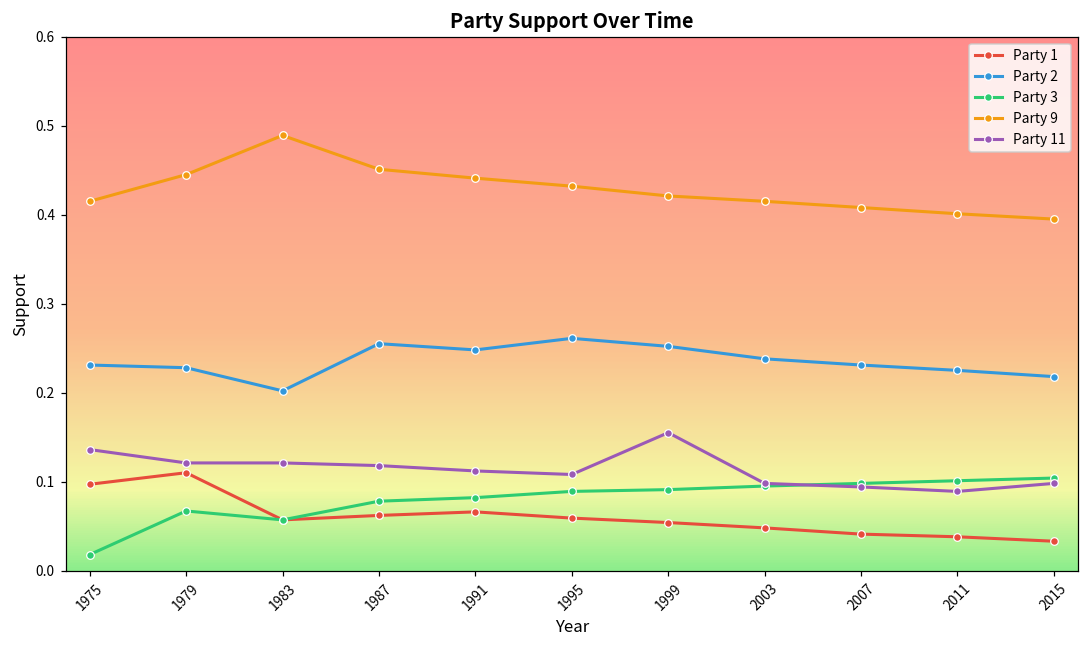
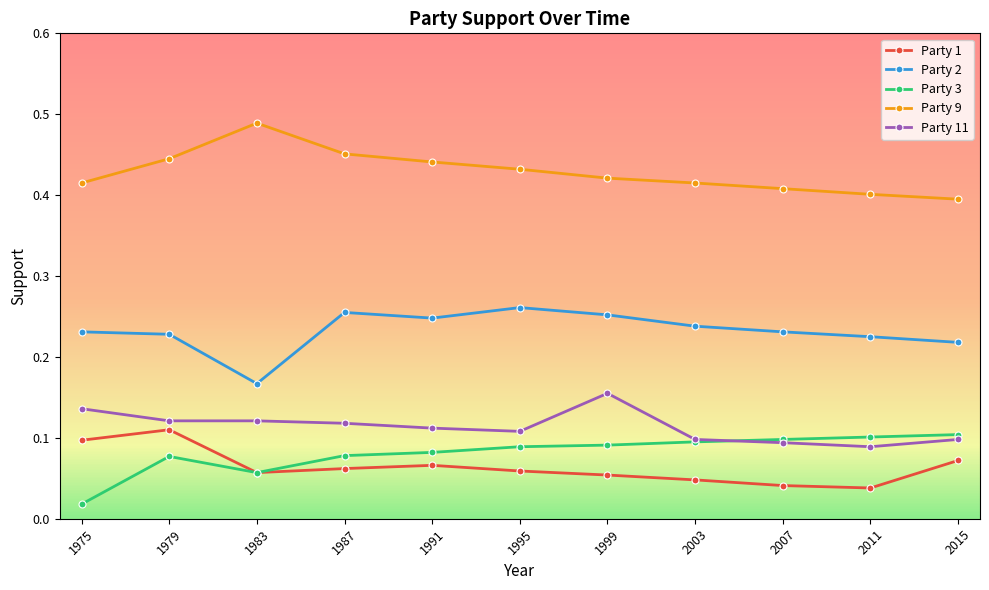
  {
    "Party 1": {
      "1975": 0.10,
      "1979": 0.11,
      "1987": 0.06,
      "1991": 0.07,
      "1995": 0.06,
      "1999": 0.05,
      "2003": 0.05,
      "2007": 0.04,
      "2011": 0.04,
-     "2015": 0.03
+     "2015": 0.07
    },
    "Party 2": {
      "1975": 0.23,
      "1979": 0.23,
-     "1983": 0.20,
+     "1983": 0.17,
      "1987": 0.26,
      "1991": 0.25,
      "1995": 0.26,
      "1999": 0.25,
      "2003": 0.24,
      "2007": 0.23,
      "2011": 0.23,
      "2015": 0.22
    },
    "Party 3": {
      "1975": 0.02,
-     "1979": 0.07,
+     "1979": 0.08,
      "1987": 0.08,
      "1991": 0.08,
      "1995": 0.09,
      "1999": 0.09,
      "2007": 0.10,
      "2011": 0.10,
      "2015": 0.10
    },
    "Party 9": {
      "1975": 0.42,
      "1979": 0.45,
      "1983": 0.49,
      "1987": 0.45,
      "1991": 0.44,
      "1995": 0.43,
      "1999": 0.42,
      "2003": 0.42,
      "2007": 0.41,
      "2011": 0.40,
      "2015": 0.40
    },
    "Party 11": {
      "1975": 0.14,
      "1979": 0.12,
      "1983": 0.12,
      "1987": 0.12,
      "1991": 0.11,
      "1995": 0.11,
      "1999": 0.16,
      "2007": 0.09,
      "2011": 0.09,
      "2015": 0.10
    }
  }
